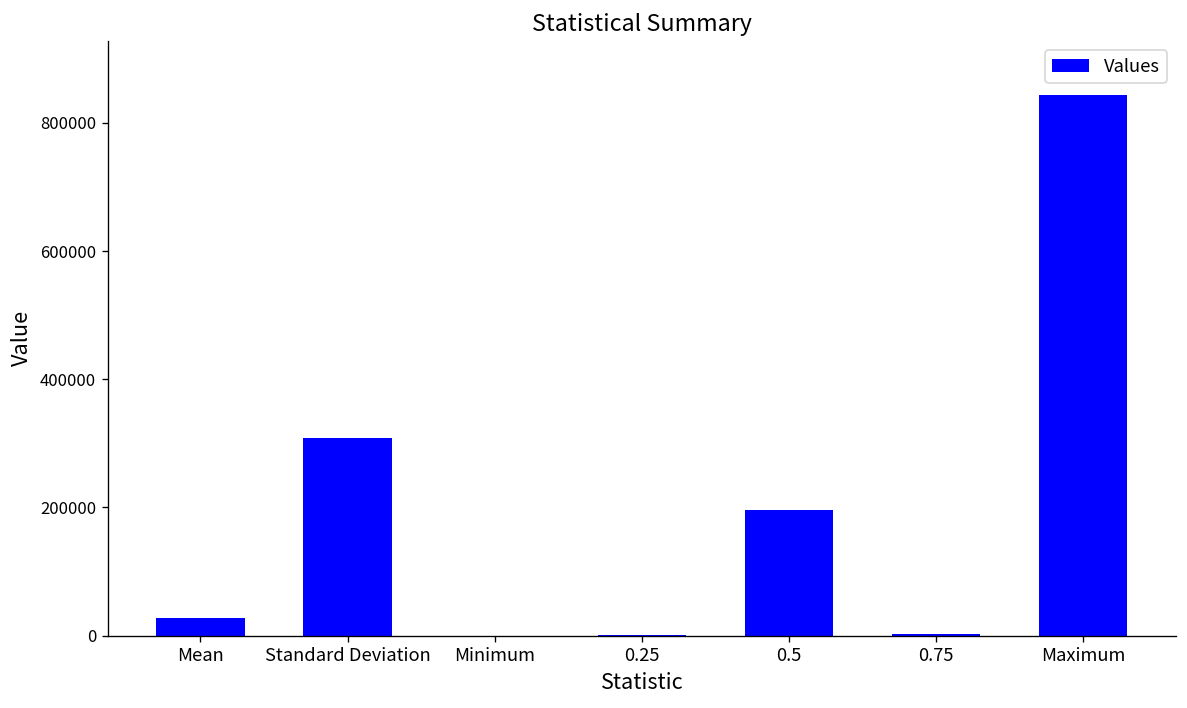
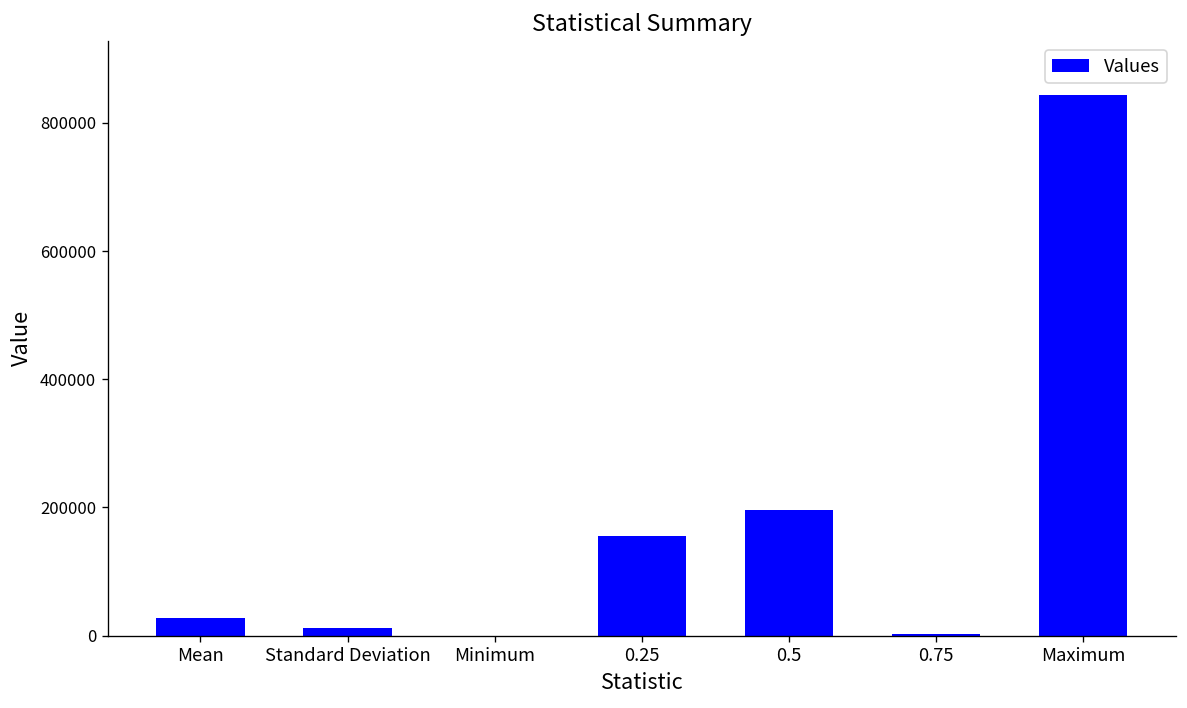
  {
    "Mean": 30000,
-   "Standard Deviation": 310000,
-   "0.25": 0,
+   "Standard Deviation": 10000,
+   "0.25": 160000,
    "0.5": 200000,
    "Maximum": 840000
  }
